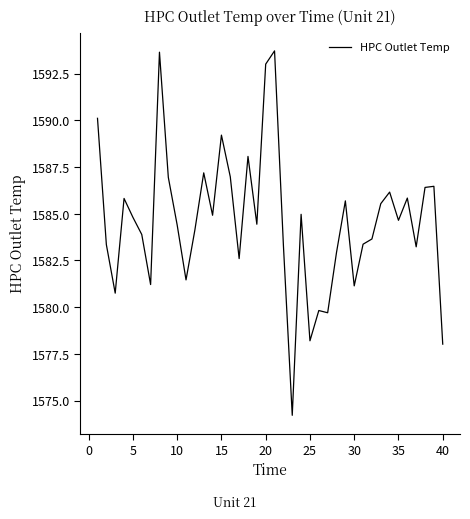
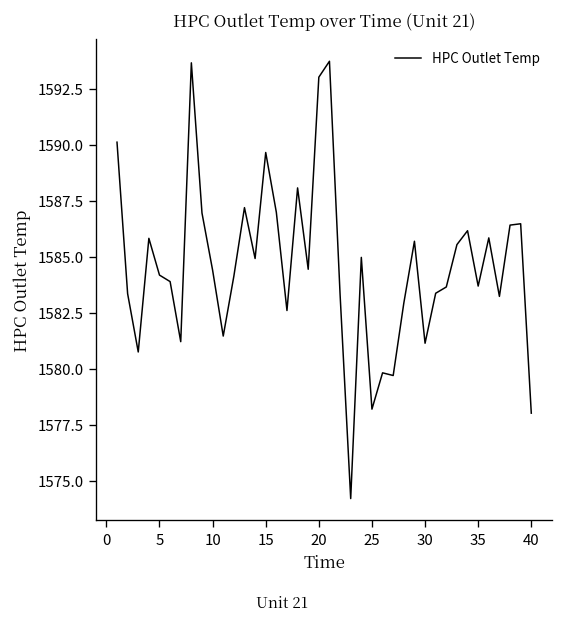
  {
-   "5": 1584.8,
+   "5": 1584.2,
    "10": 1584.4,
-   "15": 1589.2,
+   "15": 1589.7,
    "20": 1593.0,
    "25": 1578.2,
    "30": 1581.1,
-   "35": 1584.7,
+   "35": 1583.7,
    "40": 1578.0
  }
